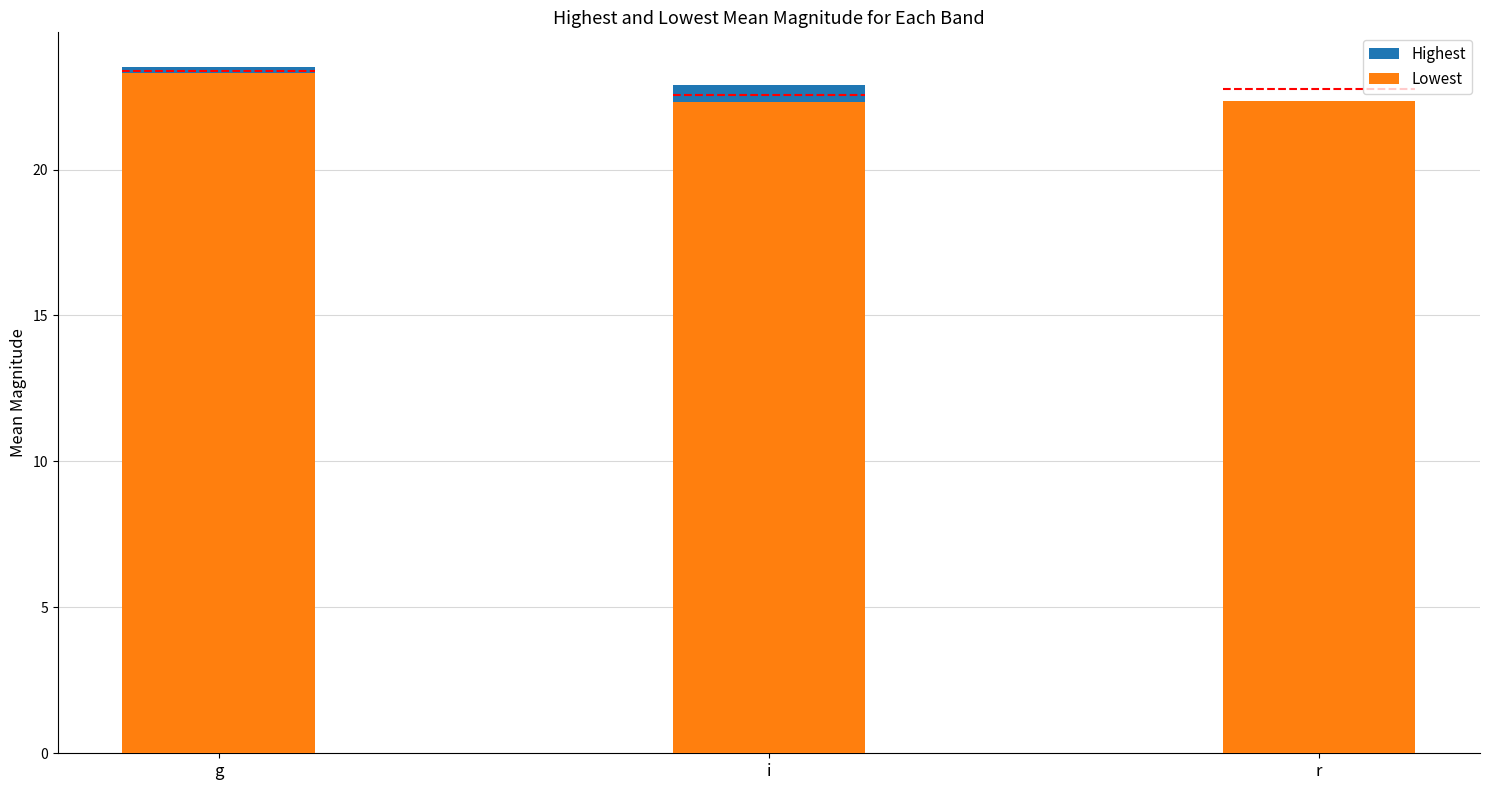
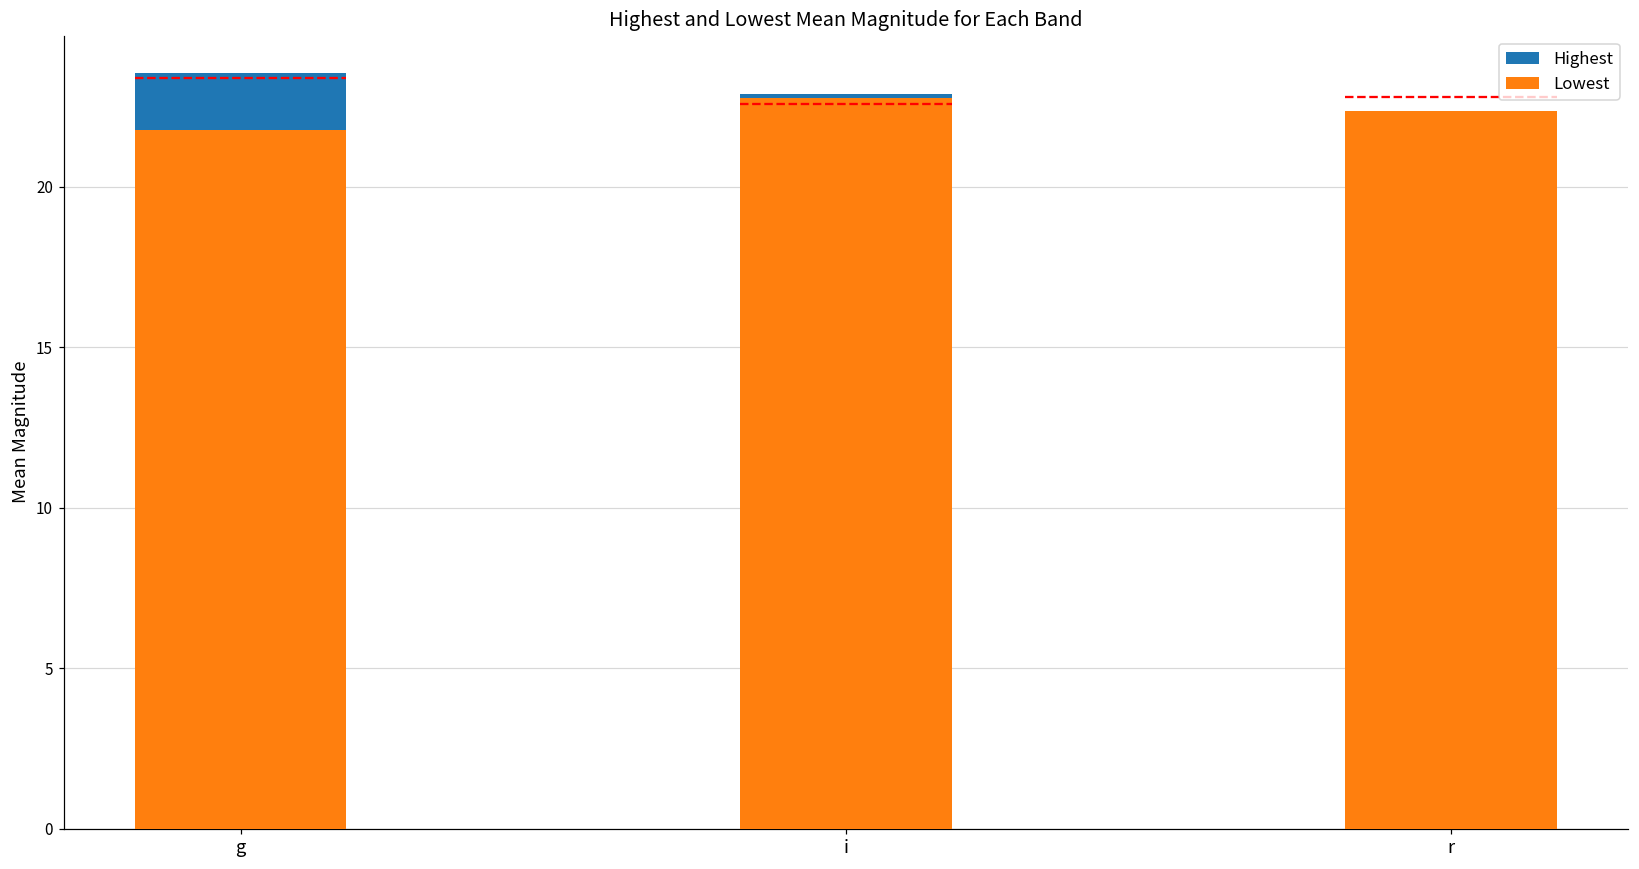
  {
    "Highest": {
      "g": 23.5,
      "i": 22.9
    },
    "Lowest": {
-     "g": 23.3,
-     "i": 22.3,
+     "g": 21.8,
+     "i": 22.7,
      "r": 22.3
    }
  }
